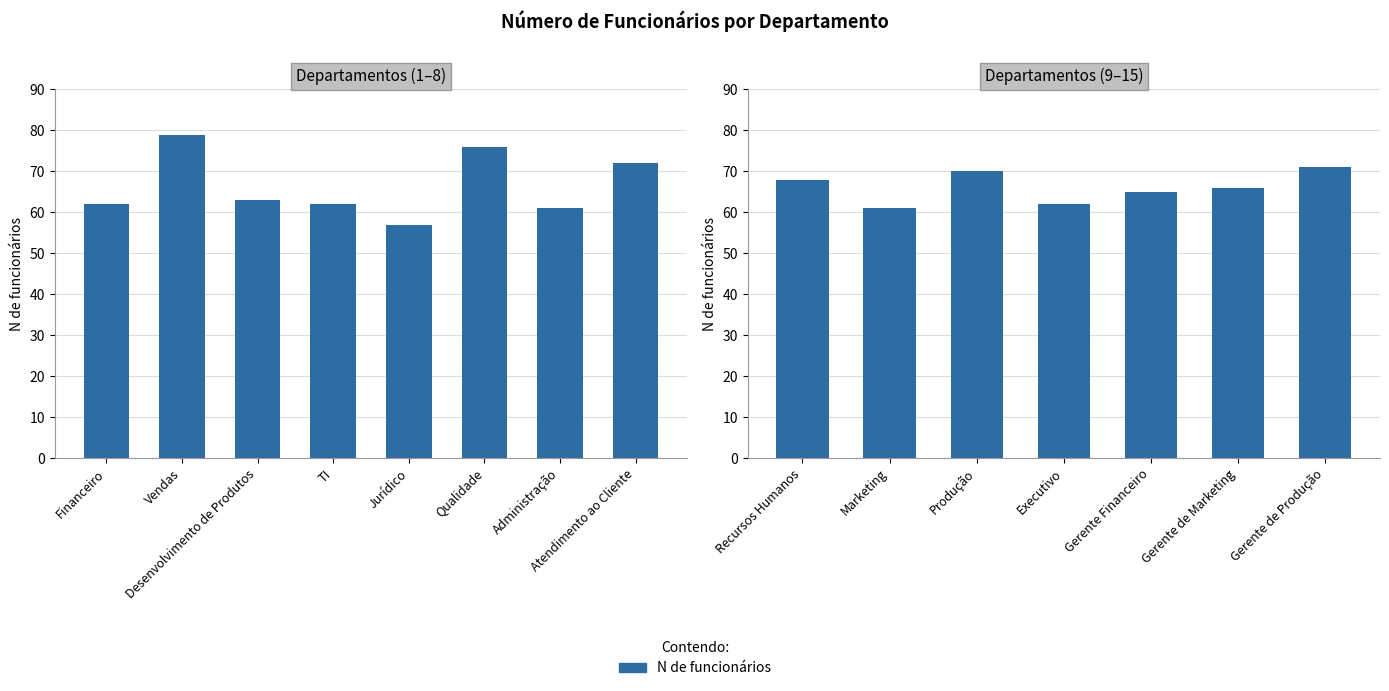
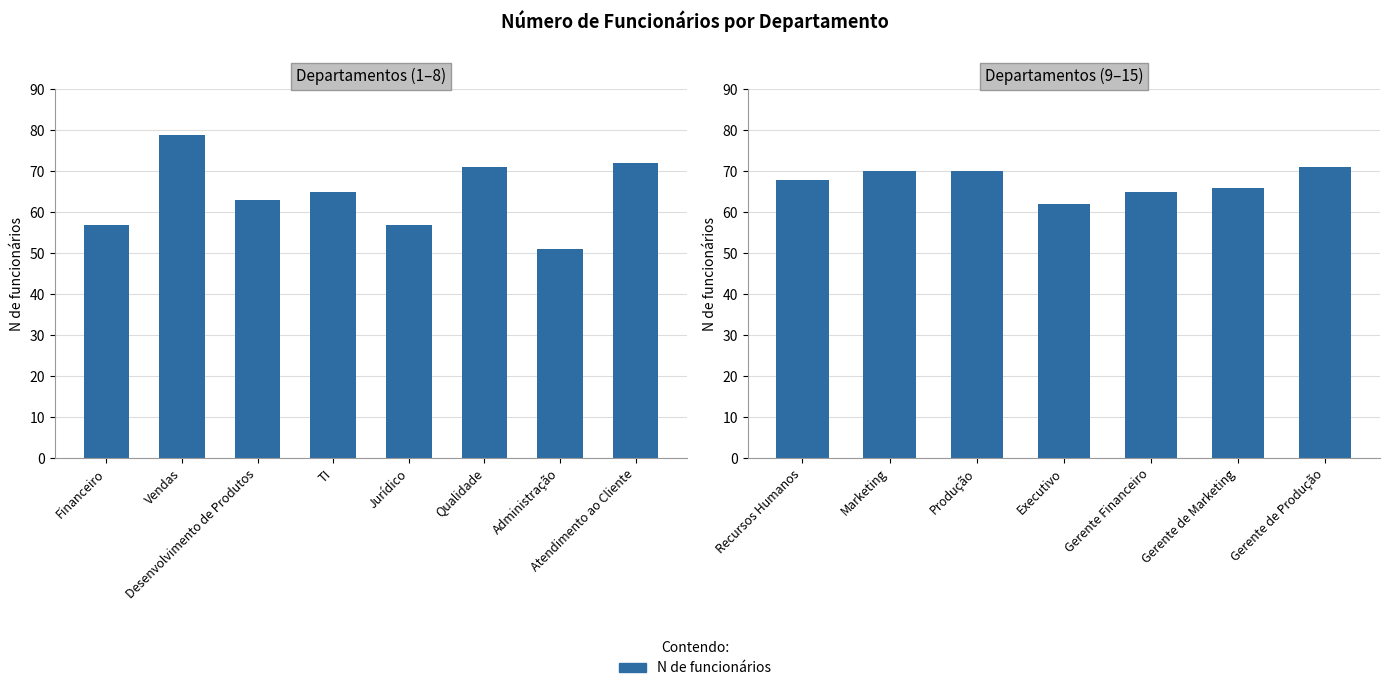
  {
    "Departamentos (1–8)": {
-     "Financeiro": 62,
+     "Financeiro": 57,
      "Vendas": 79,
      "Desenvolvimento de Produtos": 63,
-     "TI": 62,
+     "TI": 65,
      "Jurídico": 57,
-     "Qualidade": 76,
-     "Administração": 61,
+     "Qualidade": 71,
+     "Administração": 51,
      "Atendimento ao Cliente": 72
    },
    "Departamentos (9–15)": {
      "Recursos Humanos": 68,
-     "Marketing": 61,
+     "Marketing": 70,
      "Produção": 70,
      "Executivo": 62,
      "Gerente Financeiro": 65,
      "Gerente de Marketing": 66,
      "Gerente de Produção": 71
    }
  }
